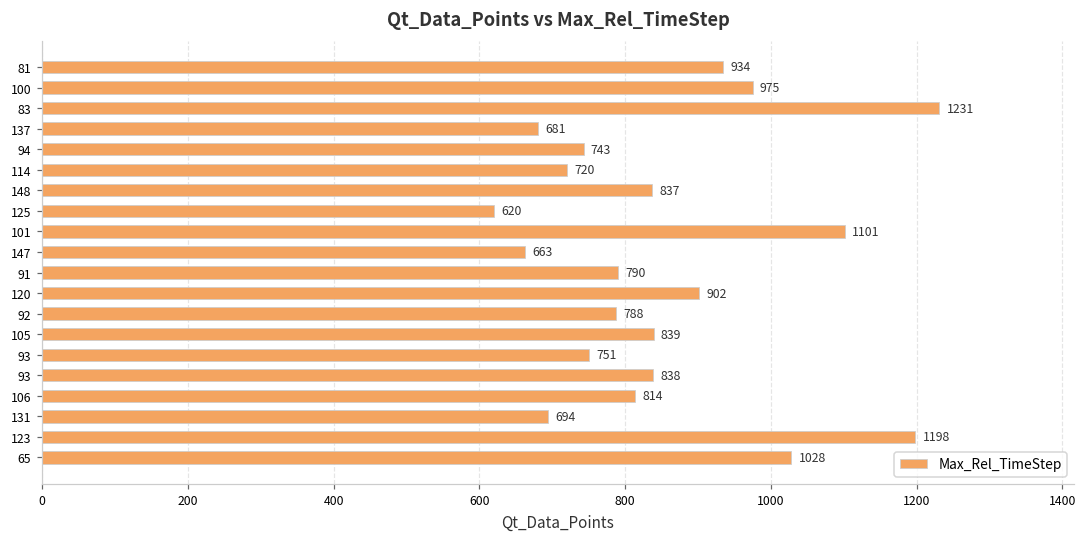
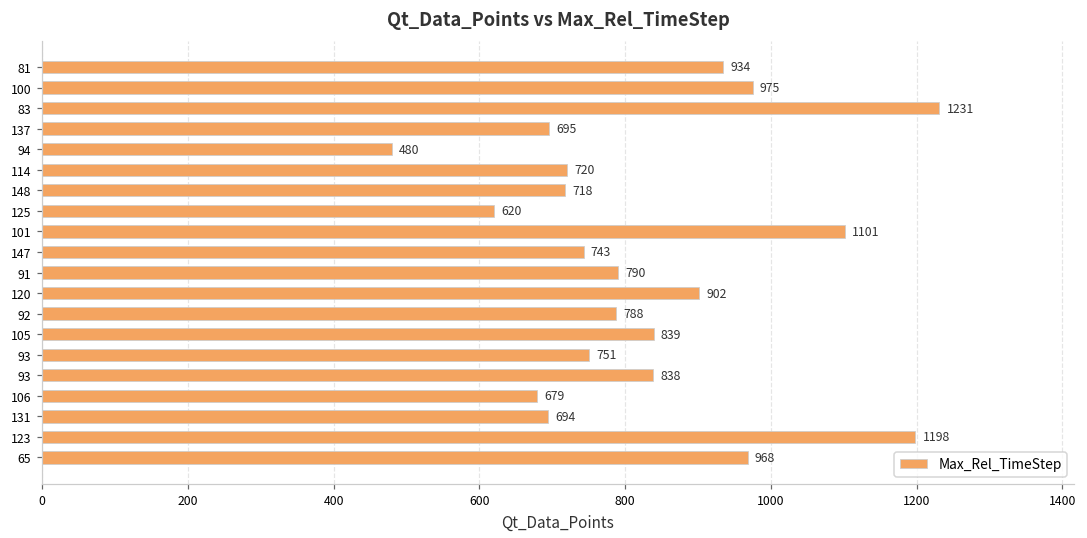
  {
    "81": 934,
    "100": 975,
    "83": 1231,
-   "137": 681,
-   "94": 743,
+   "137": 695,
+   "94": 480,
    "114": 720,
-   "148": 837,
+   "148": 718,
    "125": 620,
    "101": 1101,
-   "147": 663,
+   "147": 743,
    "91": 790,
    "120": 902,
    "92": 788,
    "105": 839,
-   "106": 814,
+   "106": 679,
    "131": 694,
    "123": 1198,
-   "65": 1028
+   "65": 968
  }
